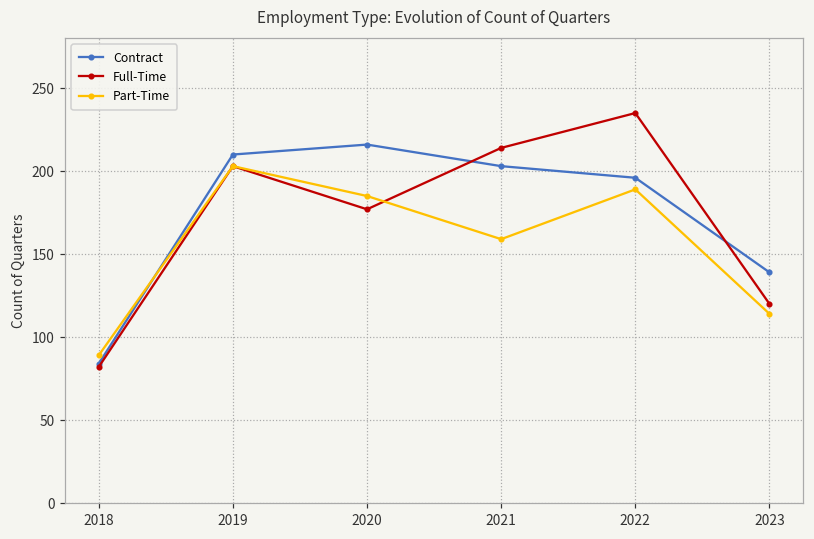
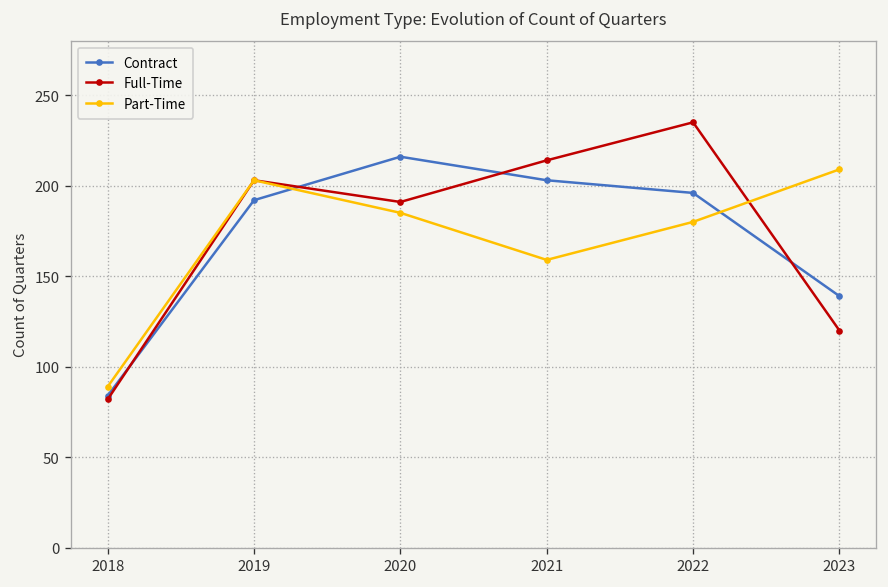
  {
    "Contract": {
      "2018": 84,
-     "2019": 210,
+     "2019": 192,
      "2020": 216,
      "2021": 203,
      "2022": 196,
      "2023": 139
    },
    "Full-Time": {
      "2018": 82,
-     "2020": 177,
+     "2020": 191,
      "2021": 214,
      "2022": 235,
      "2023": 120
    },
    "Part-Time": {
      "2018": 89,
      "2020": 185,
      "2021": 159,
-     "2022": 189,
-     "2023": 114
+     "2022": 180,
+     "2023": 209
    }
  }
